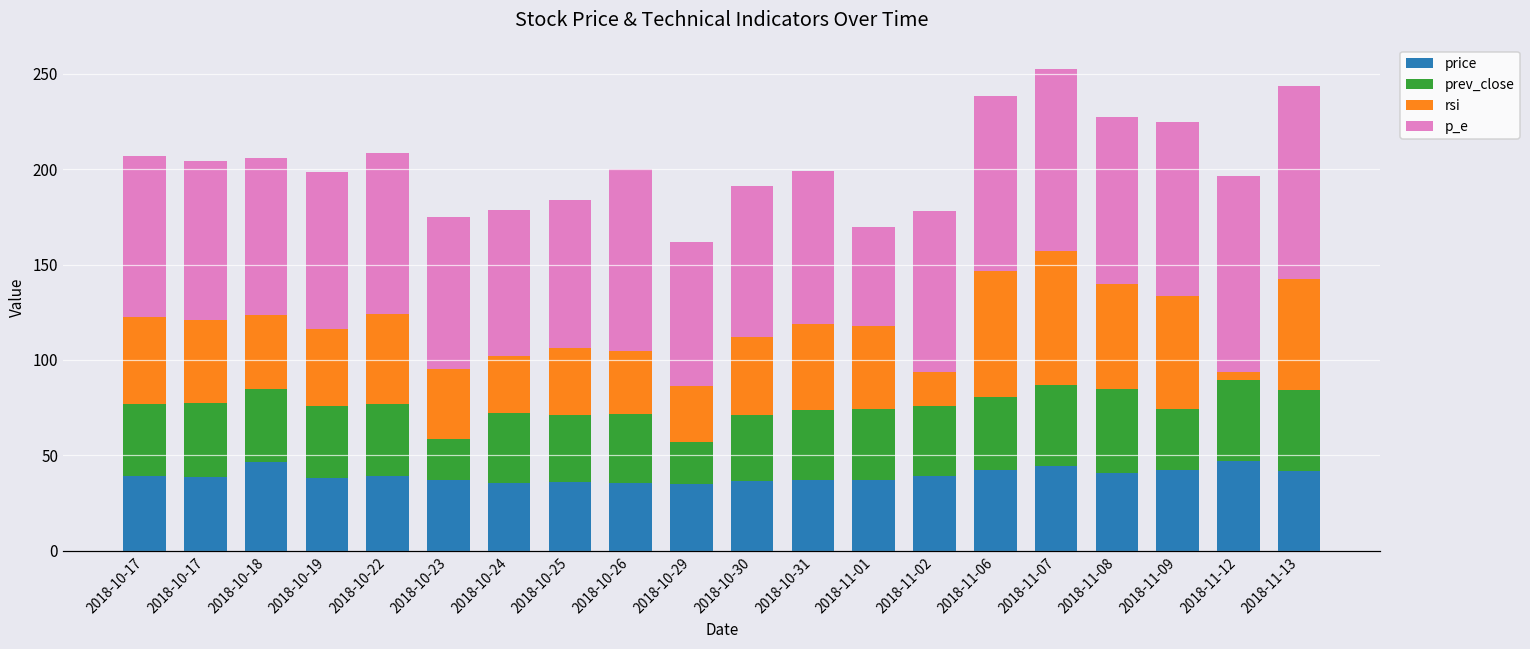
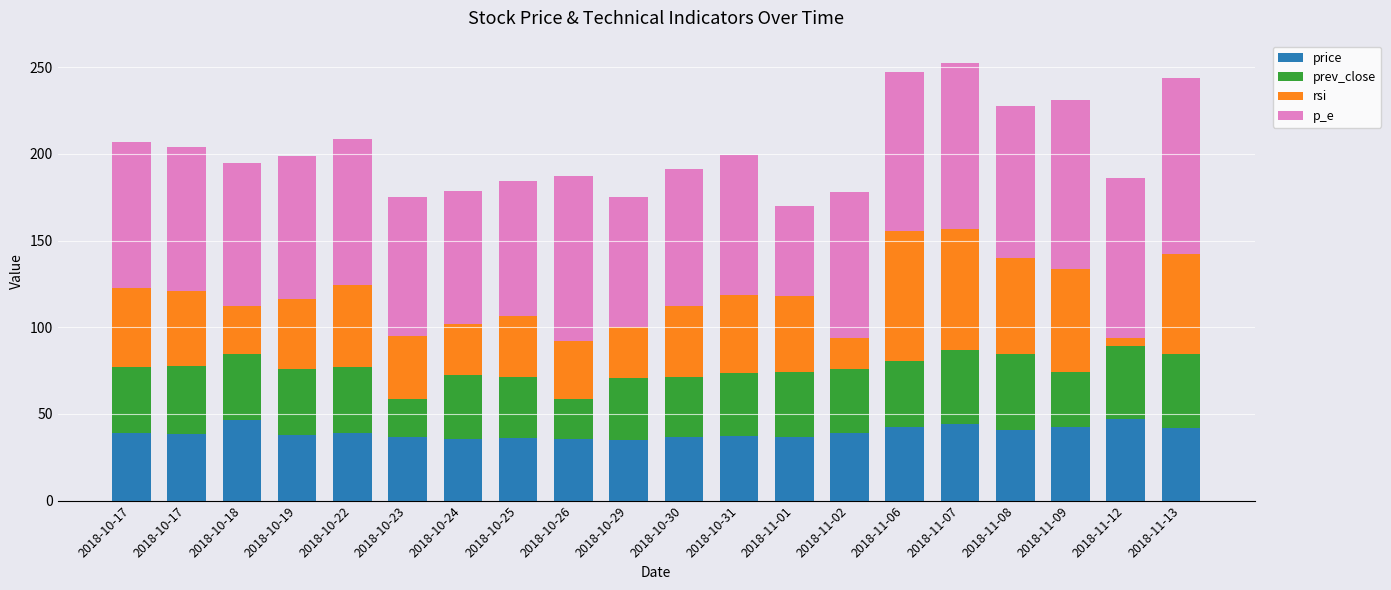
  {
    "price": {
      "2018-10-18": 46,
      "2018-10-19": 38,
      "2018-10-22": 39,
      "2018-10-23": 37,
      "2018-10-24": 35,
      "2018-10-25": 36,
      "2018-10-26": 36,
      "2018-10-29": 35,
      "2018-10-30": 36,
      "2018-10-31": 37,
      "2018-11-01": 37,
      "2018-11-02": 39,
      "2018-11-06": 42,
      "2018-11-07": 44,
      "2018-11-08": 40,
      "2018-11-09": 42,
      "2018-11-12": 47,
      "2018-11-13": 42
    },
    "prev_close": {
      "2018-10-18": 38,
      "2018-10-19": 38,
      "2018-10-22": 38,
      "2018-10-23": 21,
      "2018-10-24": 37,
      "2018-10-25": 35,
-     "2018-10-26": 36,
-     "2018-10-29": 22,
+     "2018-10-26": 23,
+     "2018-10-29": 36,
      "2018-10-30": 35,
      "2018-10-31": 36,
      "2018-11-01": 37,
      "2018-11-02": 37,
      "2018-11-06": 38,
      "2018-11-07": 42,
      "2018-11-08": 44,
      "2018-11-09": 32,
      "2018-11-12": 42,
      "2018-11-13": 43
    },
    "rsi": {
-     "2018-10-18": 39,
+     "2018-10-18": 27,
      "2018-10-19": 40,
      "2018-10-22": 47,
      "2018-10-23": 37,
      "2018-10-24": 30,
      "2018-10-25": 35,
      "2018-10-26": 33,
      "2018-10-29": 29,
      "2018-10-30": 41,
      "2018-10-31": 45,
      "2018-11-01": 44,
      "2018-11-02": 18,
-     "2018-11-06": 66,
+     "2018-11-06": 75,
      "2018-11-07": 70,
      "2018-11-08": 55,
      "2018-11-09": 59,
      "2018-11-12": 4,
      "2018-11-13": 58
    },
    "p_e": {
      "2018-10-18": 82,
      "2018-10-19": 82,
      "2018-10-22": 84,
      "2018-10-23": 80,
      "2018-10-24": 76,
      "2018-10-25": 78,
      "2018-10-26": 95,
      "2018-10-29": 75,
      "2018-10-30": 79,
      "2018-10-31": 80,
      "2018-11-01": 52,
      "2018-11-02": 84,
      "2018-11-06": 92,
      "2018-11-07": 96,
      "2018-11-08": 88,
-     "2018-11-09": 91,
-     "2018-11-12": 103,
+     "2018-11-09": 98,
+     "2018-11-12": 92,
      "2018-11-13": 101
    }
  }
